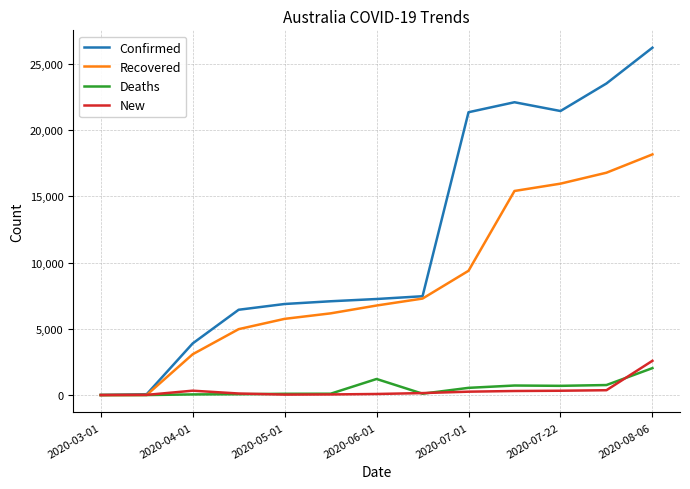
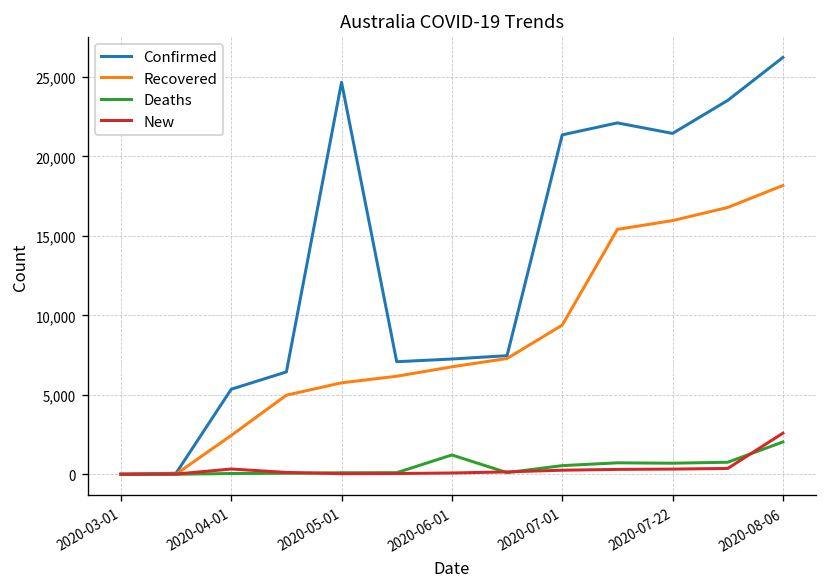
  {
    "Confirmed": {
-     "2020-04-01": "3,900",
-     "2020-05-01": "6,900",
+     "2020-04-01": "5,400",
+     "2020-05-01": "24,700",
      "2020-06-01": "7,300",
      "2020-07-01": "21,400",
      "2020-07-22": "21,400",
      "2020-08-06": "26,200"
    },
    "Recovered": {
-     "2020-04-01": "3,100",
+     "2020-04-01": "2,400",
      "2020-05-01": "5,800",
      "2020-06-01": "6,800",
      "2020-07-01": "9,400",
      "2020-07-22": "16,000",
      "2020-08-06": "18,200"
    },
    "Deaths": {
      "2020-04-01": "0",
      "2020-06-01": "1,200",
      "2020-07-01": "500",
      "2020-07-22": "700",
      "2020-08-06": "2,000"
    },
    "New": {
      "2020-04-01": "300",
      "2020-06-01": "100",
      "2020-07-01": "300",
      "2020-07-22": "300",
      "2020-08-06": "2,600"
    }
  }
